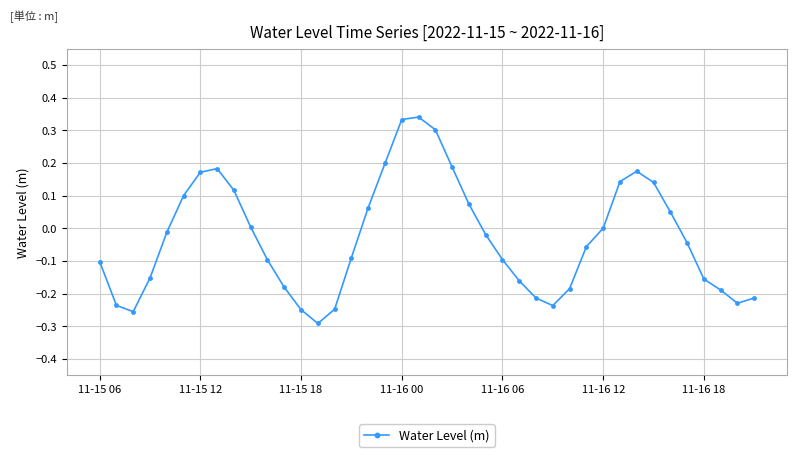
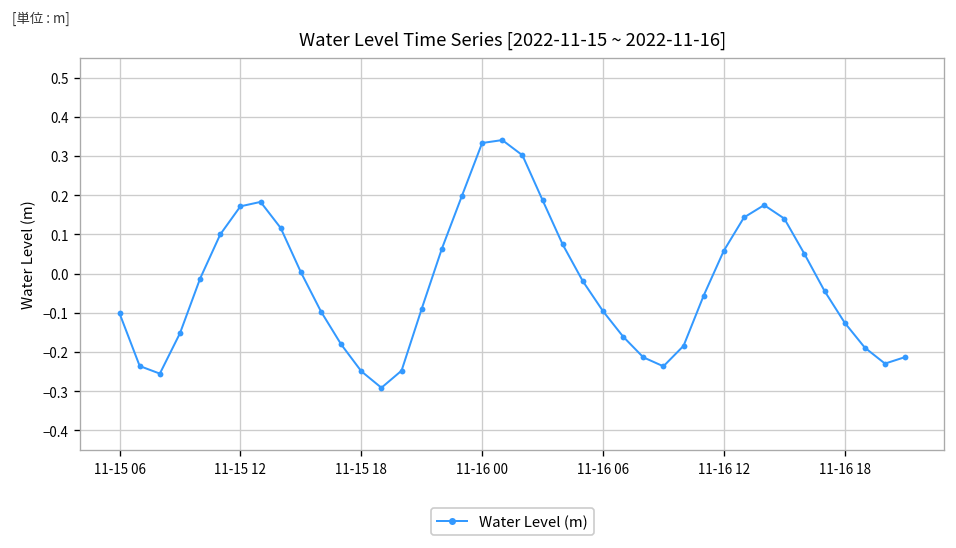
  {
    "11-15 06": -0.10,
    "11-15 12": 0.17,
    "11-15 18": -0.25,
    "11-16 00": 0.33,
    "11-16 06": -0.10,
-   "11-16 12": 0.00,
-   "11-16 18": -0.16
+   "11-16 12": 0.06,
+   "11-16 18": -0.13
  }
